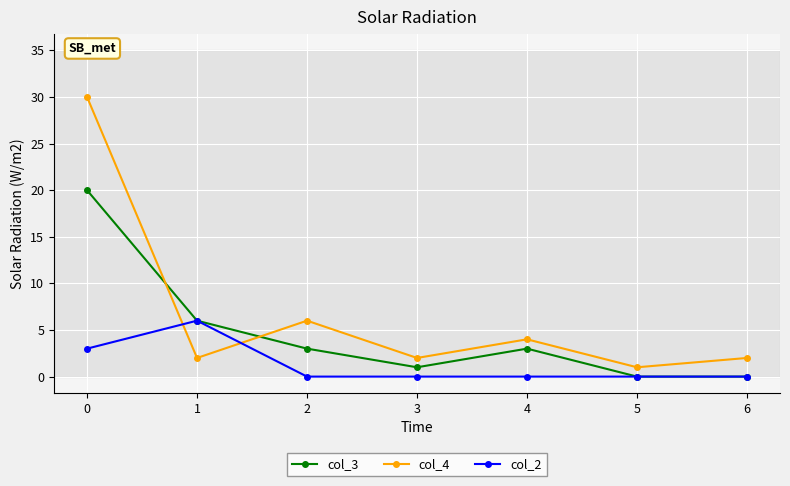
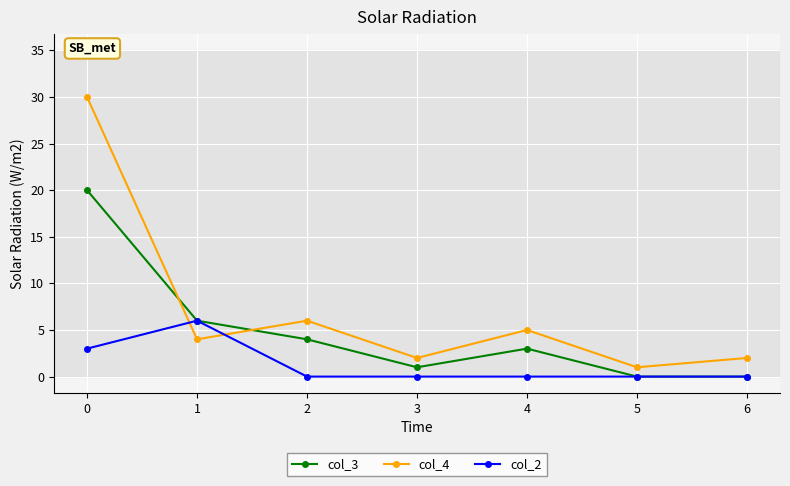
  {
    "col_3": {
      "0": 20,
-     "2": 3,
+     "2": 4,
      "3": 1,
      "4": 3
    },
    "col_4": {
      "0": 30,
-     "1": 2,
+     "1": 4,
      "2": 6,
      "3": 2,
-     "4": 4,
+     "4": 5,
      "5": 1,
      "6": 2
    },
    "col_2": {
      "0": 3,
      "2": 0,
      "3": 0,
      "4": 0
    }
  }
